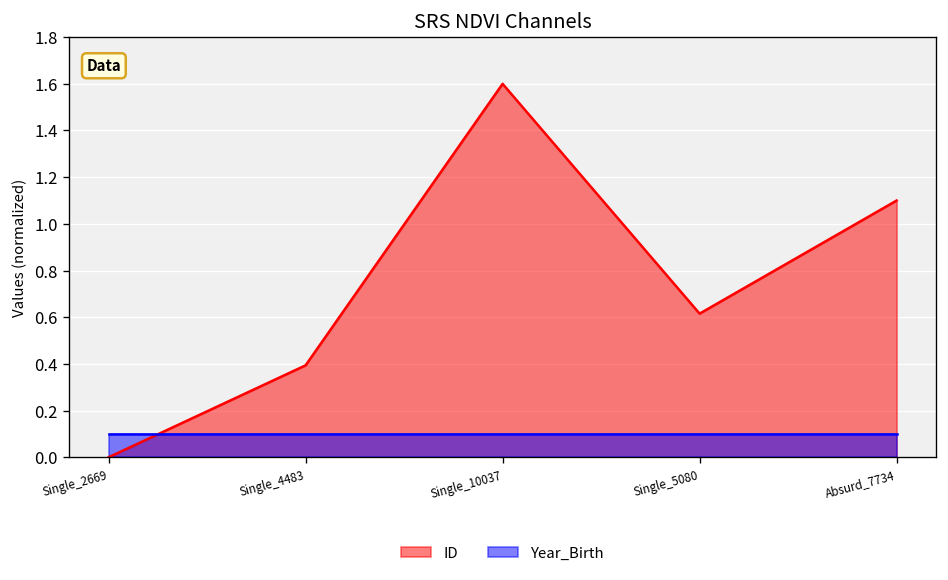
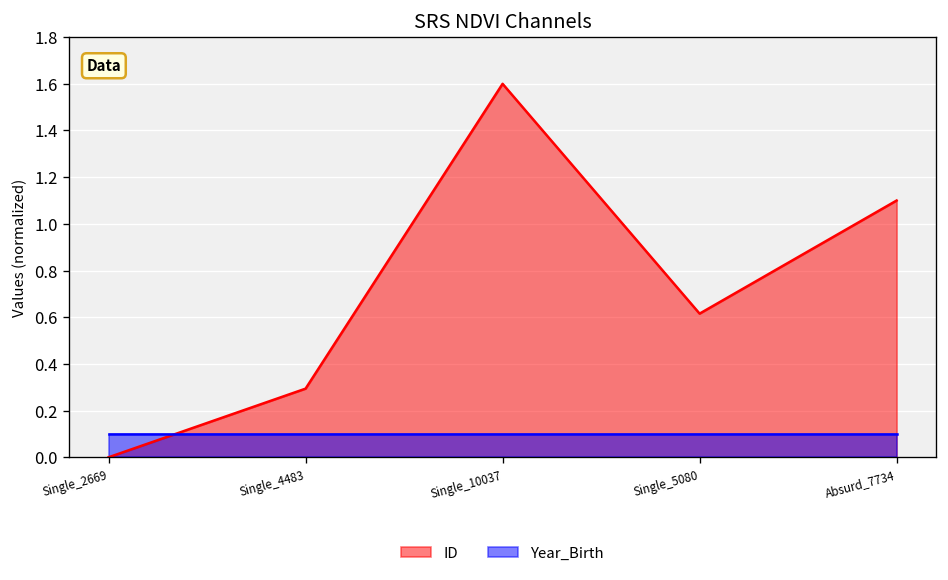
  {
    "ID": {
      "Single_2669": 0.00,
-     "Single_4483": 0.39,
+     "Single_4483": 0.29,
      "Single_10037": 1.60,
      "Single_5080": 0.62,
      "Absurd_7734": 1.10
    },
    "Year_Birth": {
      "Single_2669": 0.10,
      "Single_4483": 0.10,
      "Single_10037": 0.10,
      "Single_5080": 0.10,
      "Absurd_7734": 0.10
    }
  }
